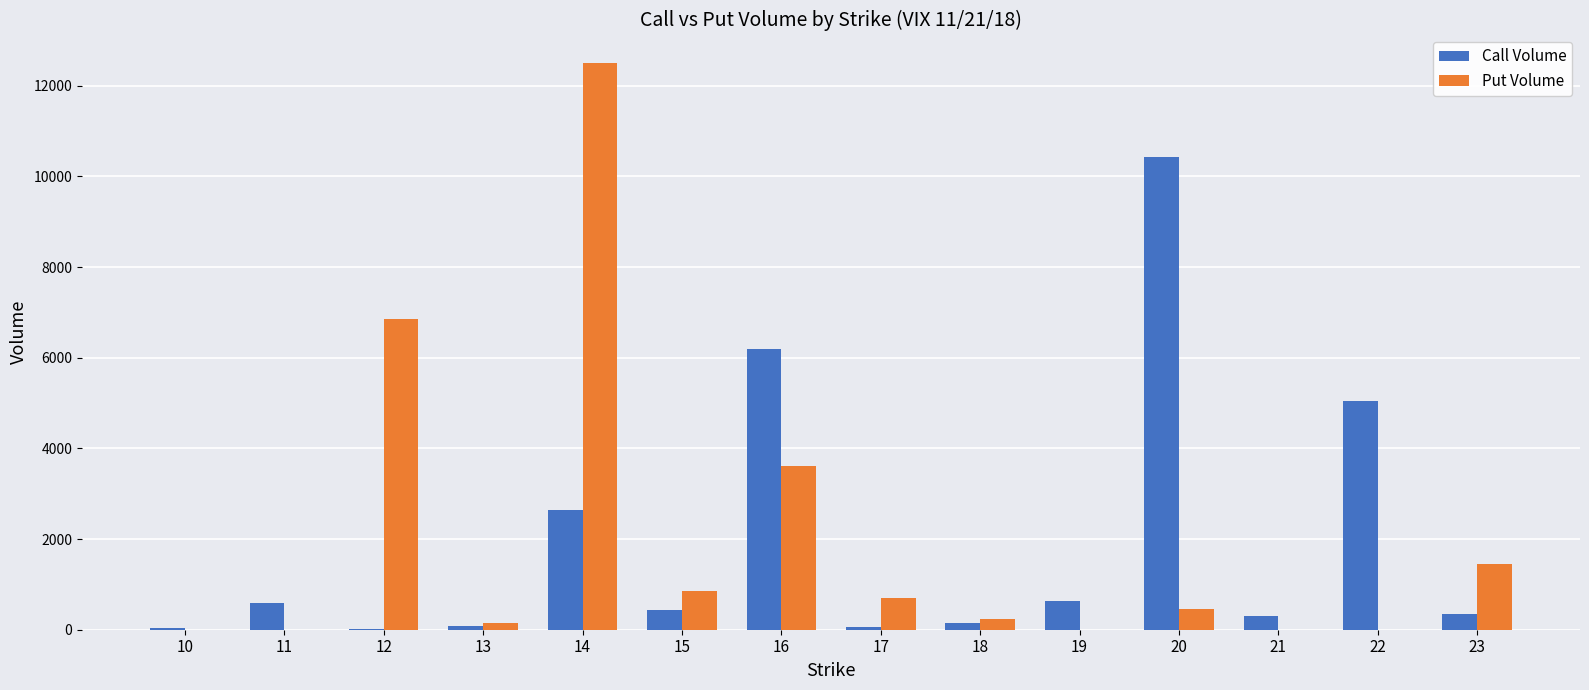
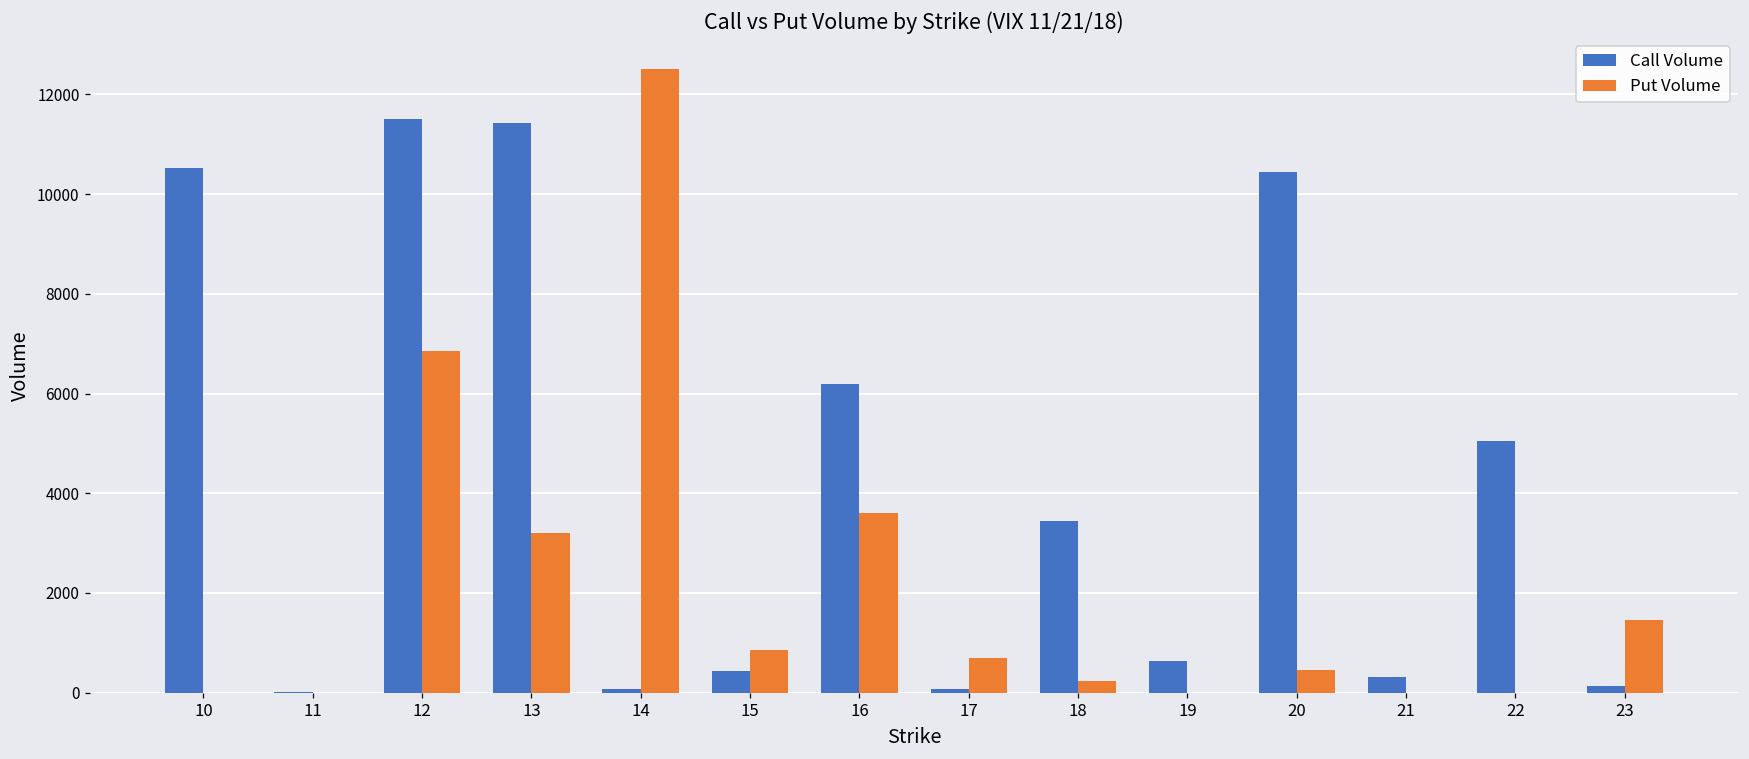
  {
    "Call Volume": {
-     "10": 0,
-     "11": 600,
-     "12": 0,
-     "13": 100,
-     "14": 2600,
+     "10": 10500,
+     "11": 0,
+     "12": 11500,
+     "13": 11400,
+     "14": 100,
      "15": 400,
      "16": 6200,
      "17": 100,
-     "18": 100,
+     "18": 3400,
      "19": 600,
      "20": 10400,
      "21": 300,
      "22": 5000,
-     "23": 300
+     "23": 100
    },
    "Put Volume": {
      "10": 0,
      "11": 0,
      "12": 6900,
-     "13": 200,
+     "13": 3200,
      "14": 12500,
      "15": 900,
      "16": 3600,
      "17": 700,
      "18": 200,
      "19": 0,
      "20": 500,
      "21": 0,
      "22": 0,
      "23": 1500
    }
  }
